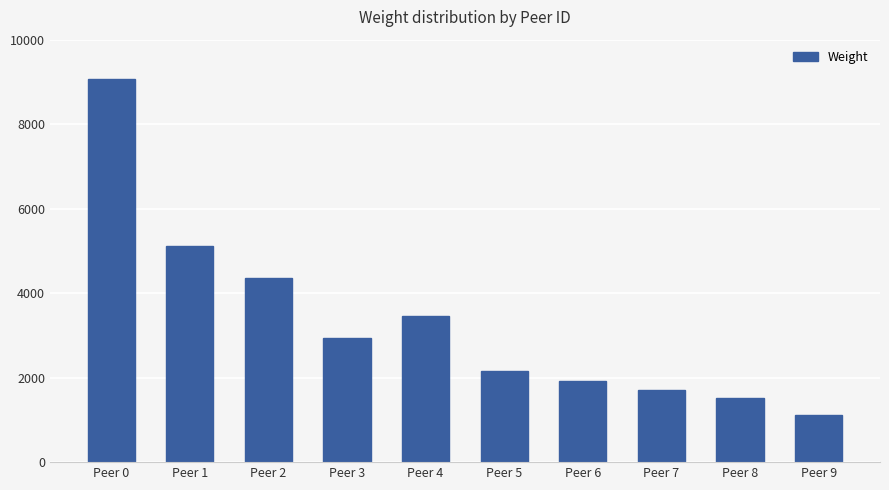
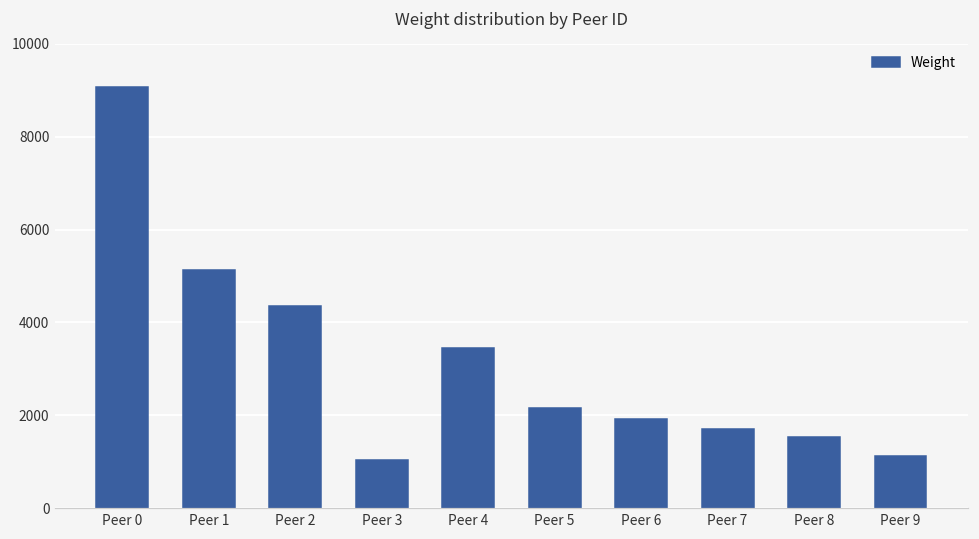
  {
    "Peer 0": 9100,
    "Peer 1": 5100,
    "Peer 2": 4400,
-   "Peer 3": 2900,
+   "Peer 3": 1000,
    "Peer 4": 3400,
    "Peer 5": 2200,
    "Peer 6": 1900,
    "Peer 7": 1700,
    "Peer 8": 1500,
    "Peer 9": 1100
  }
